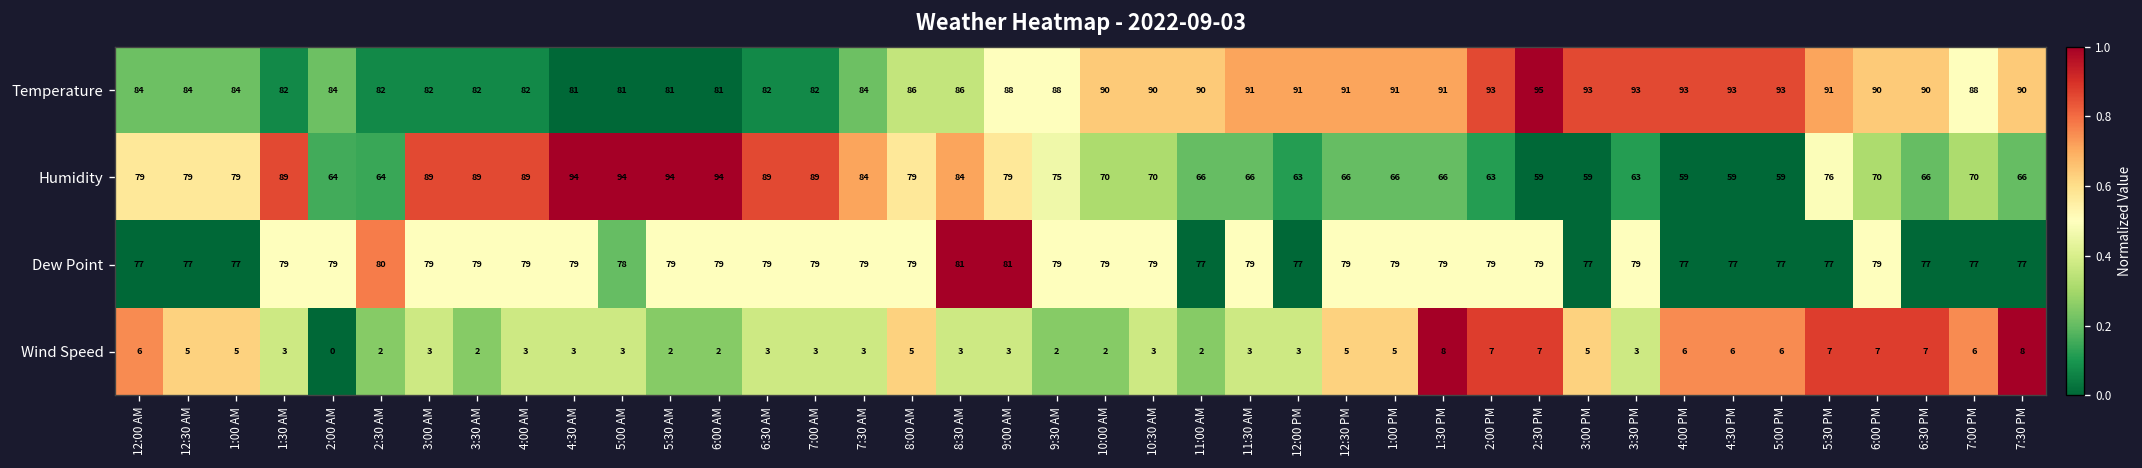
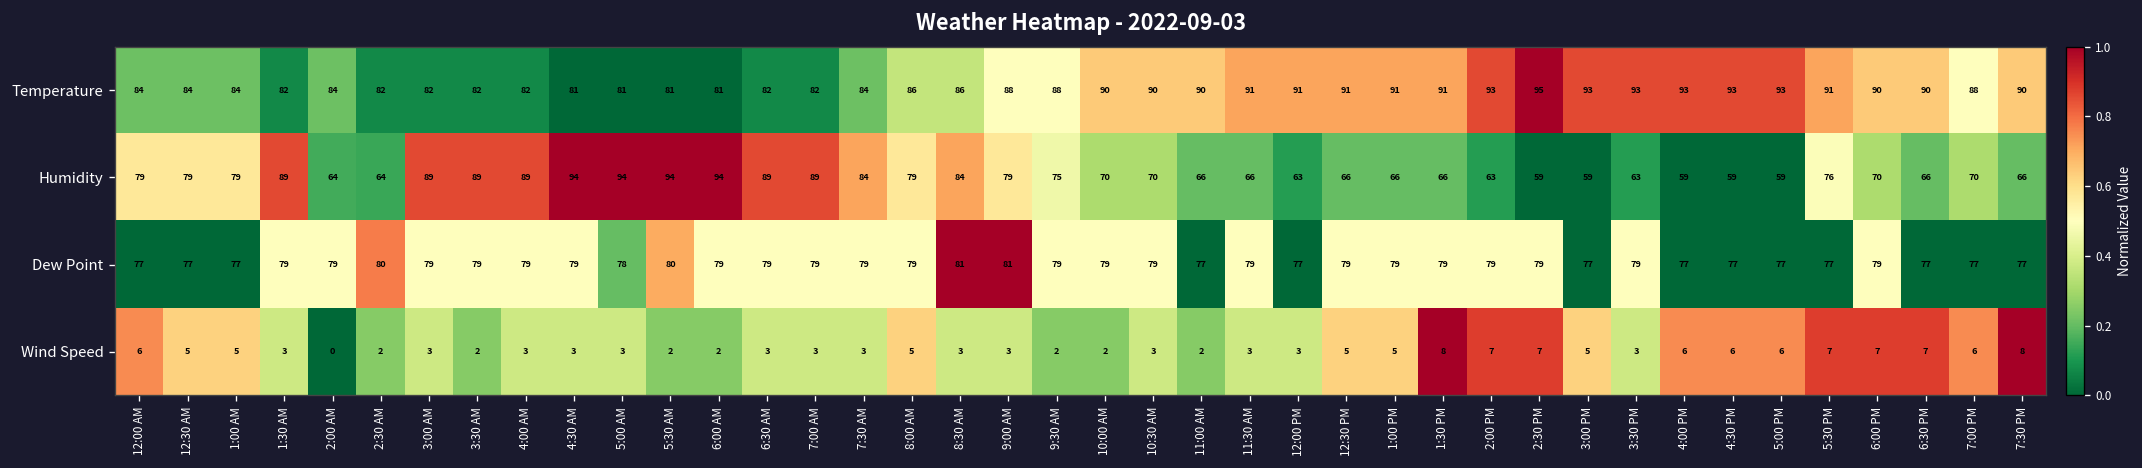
  {
    "Temperature": {
      "12:00 AM": 84,
      "12:30 AM": 84,
      "1:00 AM": 84,
      "1:30 AM": 82,
      "2:00 AM": 84,
      "2:30 AM": 82,
      "3:00 AM": 82,
      "3:30 AM": 82,
      "4:00 AM": 82,
      "4:30 AM": 81,
      "5:00 AM": 81,
      "5:30 AM": 81,
      "6:00 AM": 81,
      "6:30 AM": 82,
      "7:00 AM": 82,
      "7:30 AM": 84,
      "8:00 AM": 86,
      "8:30 AM": 86,
      "9:00 AM": 88,
      "9:30 AM": 88,
      "10:00 AM": 90,
      "10:30 AM": 90,
      "11:00 AM": 90,
      "11:30 AM": 91,
      "12:00 PM": 91,
      "12:30 PM": 91,
      "1:00 PM": 91,
      "1:30 PM": 91,
      "2:00 PM": 93,
      "2:30 PM": 95,
      "3:00 PM": 93,
      "3:30 PM": 93,
      "4:00 PM": 93,
      "4:30 PM": 93,
      "5:00 PM": 93,
      "5:30 PM": 91,
      "6:00 PM": 90,
      "6:30 PM": 90,
      "7:00 PM": 88,
      "7:30 PM": 90
    },
    "Humidity": {
      "12:00 AM": 79,
      "12:30 AM": 79,
      "1:00 AM": 79,
      "1:30 AM": 89,
      "2:00 AM": 64,
      "2:30 AM": 64,
      "3:00 AM": 89,
      "3:30 AM": 89,
      "4:00 AM": 89,
      "4:30 AM": 94,
      "5:00 AM": 94,
      "5:30 AM": 94,
      "6:00 AM": 94,
      "6:30 AM": 89,
      "7:00 AM": 89,
      "7:30 AM": 84,
      "8:00 AM": 79,
      "8:30 AM": 84,
      "9:00 AM": 79,
      "9:30 AM": 75,
      "10:00 AM": 70,
      "10:30 AM": 70,
      "11:00 AM": 66,
      "11:30 AM": 66,
      "12:00 PM": 63,
      "12:30 PM": 66,
      "1:00 PM": 66,
      "1:30 PM": 66,
      "2:00 PM": 63,
      "2:30 PM": 59,
      "3:00 PM": 59,
      "3:30 PM": 63,
      "4:00 PM": 59,
      "4:30 PM": 59,
      "5:00 PM": 59,
      "5:30 PM": 76,
      "6:00 PM": 70,
      "6:30 PM": 66,
      "7:00 PM": 70,
      "7:30 PM": 66
    },
    "Dew Point": {
      "12:00 AM": 77,
      "12:30 AM": 77,
      "1:00 AM": 77,
      "1:30 AM": 79,
      "2:00 AM": 79,
      "2:30 AM": 80,
      "3:00 AM": 79,
      "3:30 AM": 79,
      "4:00 AM": 79,
      "4:30 AM": 79,
      "5:00 AM": 78,
-     "5:30 AM": 79,
+     "5:30 AM": 80,
      "6:00 AM": 79,
      "6:30 AM": 79,
      "7:00 AM": 79,
      "7:30 AM": 79,
      "8:00 AM": 79,
      "8:30 AM": 81,
      "9:00 AM": 81,
      "9:30 AM": 79,
      "10:00 AM": 79,
      "10:30 AM": 79,
      "11:00 AM": 77,
      "11:30 AM": 79,
      "12:00 PM": 77,
      "12:30 PM": 79,
      "1:00 PM": 79,
      "1:30 PM": 79,
      "2:00 PM": 79,
      "2:30 PM": 79,
      "3:00 PM": 77,
      "3:30 PM": 79,
      "4:00 PM": 77,
      "4:30 PM": 77,
      "5:00 PM": 77,
      "5:30 PM": 77,
      "6:00 PM": 79,
      "6:30 PM": 77,
      "7:00 PM": 77,
      "7:30 PM": 77
    },
    "Wind Speed": {
      "12:00 AM": 6,
      "12:30 AM": 5,
      "1:00 AM": 5,
      "1:30 AM": 3,
      "2:00 AM": 0,
      "2:30 AM": 2,
      "3:00 AM": 3,
      "3:30 AM": 2,
      "4:00 AM": 3,
      "4:30 AM": 3,
      "5:00 AM": 3,
      "5:30 AM": 2,
      "6:00 AM": 2,
      "6:30 AM": 3,
      "7:00 AM": 3,
      "7:30 AM": 3,
      "8:00 AM": 5,
      "8:30 AM": 3,
      "9:00 AM": 3,
      "9:30 AM": 2,
      "10:00 AM": 2,
      "10:30 AM": 3,
      "11:00 AM": 2,
      "11:30 AM": 3,
      "12:00 PM": 3,
      "12:30 PM": 5,
      "1:00 PM": 5,
      "1:30 PM": 8,
      "2:00 PM": 7,
      "2:30 PM": 7,
      "3:00 PM": 5,
      "3:30 PM": 3,
      "4:00 PM": 6,
      "4:30 PM": 6,
      "5:00 PM": 6,
      "5:30 PM": 7,
      "6:00 PM": 7,
      "6:30 PM": 7,
      "7:00 PM": 6,
      "7:30 PM": 8
    }
  }
